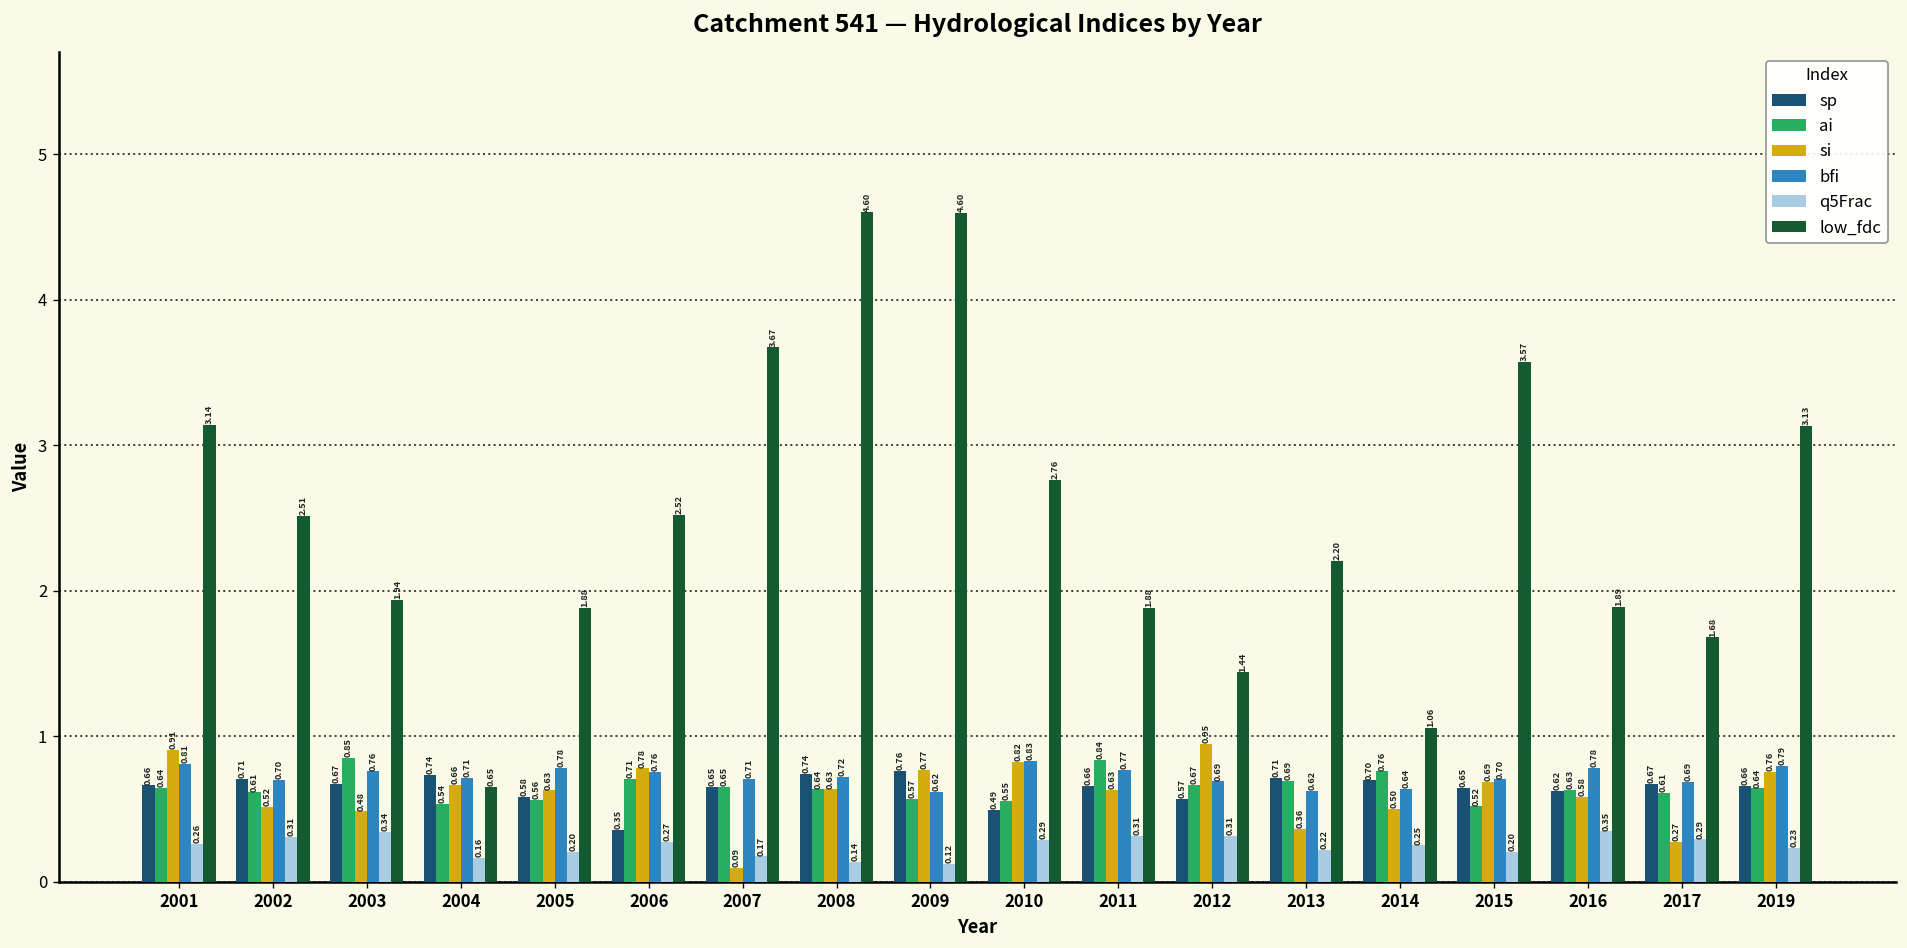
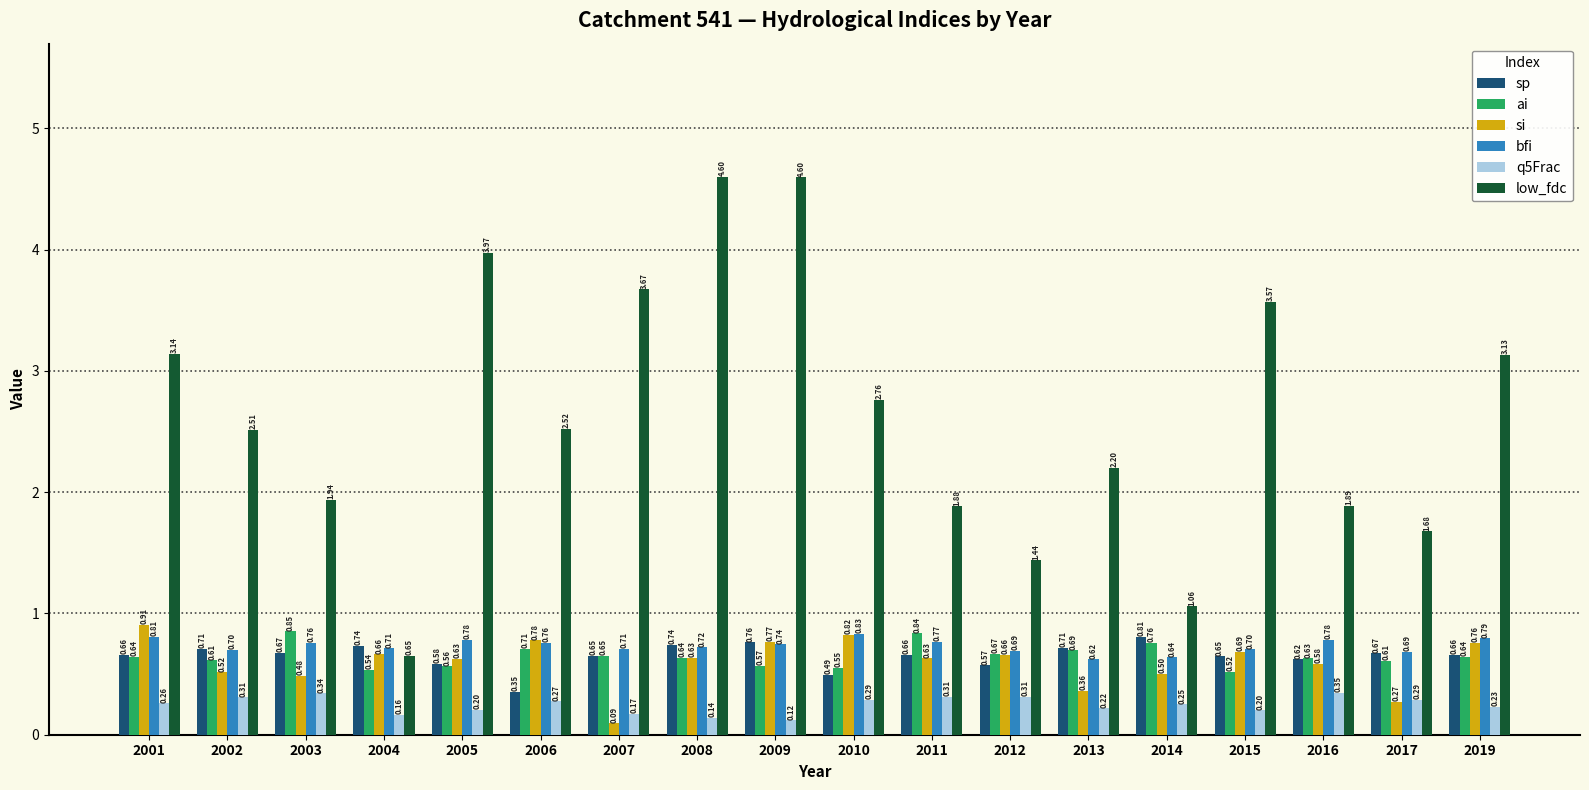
  {
    "sp": {
      "2001": 0.66,
      "2002": 0.71,
      "2003": 0.67,
      "2004": 0.74,
      "2005": 0.58,
      "2006": 0.35,
      "2007": 0.65,
      "2008": 0.74,
      "2009": 0.76,
      "2010": 0.49,
      "2011": 0.66,
      "2012": 0.57,
      "2013": 0.71,
-     "2014": 0.70,
+     "2014": 0.81,
      "2015": 0.65,
      "2016": 0.62,
      "2017": 0.67,
      "2019": 0.66
    },
    "ai": {
      "2001": 0.64,
      "2002": 0.61,
      "2003": 0.85,
      "2004": 0.54,
      "2005": 0.56,
      "2006": 0.71,
      "2007": 0.65,
      "2008": 0.64,
      "2009": 0.57,
      "2010": 0.55,
      "2011": 0.84,
      "2012": 0.67,
      "2013": 0.69,
      "2014": 0.76,
      "2015": 0.52,
      "2016": 0.63,
      "2017": 0.61,
      "2019": 0.64
    },
    "si": {
      "2001": 0.91,
      "2002": 0.52,
      "2003": 0.48,
      "2004": 0.66,
      "2005": 0.63,
      "2006": 0.78,
      "2007": 0.09,
      "2008": 0.63,
      "2009": 0.77,
      "2010": 0.82,
      "2011": 0.63,
-     "2012": 0.95,
+     "2012": 0.66,
      "2013": 0.36,
      "2014": 0.50,
      "2015": 0.69,
      "2016": 0.58,
      "2017": 0.27,
      "2019": 0.76
    },
    "bfi": {
      "2001": 0.81,
      "2002": 0.70,
      "2003": 0.76,
      "2004": 0.71,
      "2005": 0.78,
      "2006": 0.76,
      "2007": 0.71,
      "2008": 0.72,
-     "2009": 0.62,
+     "2009": 0.74,
      "2010": 0.83,
      "2011": 0.77,
      "2012": 0.69,
      "2013": 0.62,
      "2014": 0.64,
      "2015": 0.70,
      "2016": 0.78,
      "2017": 0.69,
      "2019": 0.79
    },
    "q5Frac": {
      "2001": 0.26,
      "2002": 0.31,
      "2003": 0.34,
      "2004": 0.16,
      "2005": 0.20,
      "2006": 0.27,
      "2007": 0.17,
      "2008": 0.14,
      "2009": 0.12,
      "2010": 0.29,
      "2011": 0.31,
      "2012": 0.31,
      "2013": 0.22,
      "2014": 0.25,
      "2015": 0.20,
      "2016": 0.35,
      "2017": 0.29,
      "2019": 0.23
    },
    "low_fdc": {
      "2001": 3.14,
      "2002": 2.51,
      "2003": 1.94,
      "2004": 0.65,
-     "2005": 1.88,
+     "2005": 3.97,
      "2006": 2.52,
      "2007": 3.67,
      "2008": 4.60,
      "2009": 4.60,
      "2010": 2.76,
      "2011": 1.88,
      "2012": 1.44,
      "2013": 2.20,
      "2014": 1.06,
      "2015": 3.57,
      "2016": 1.89,
      "2017": 1.68,
      "2019": 3.13
    }
  }
